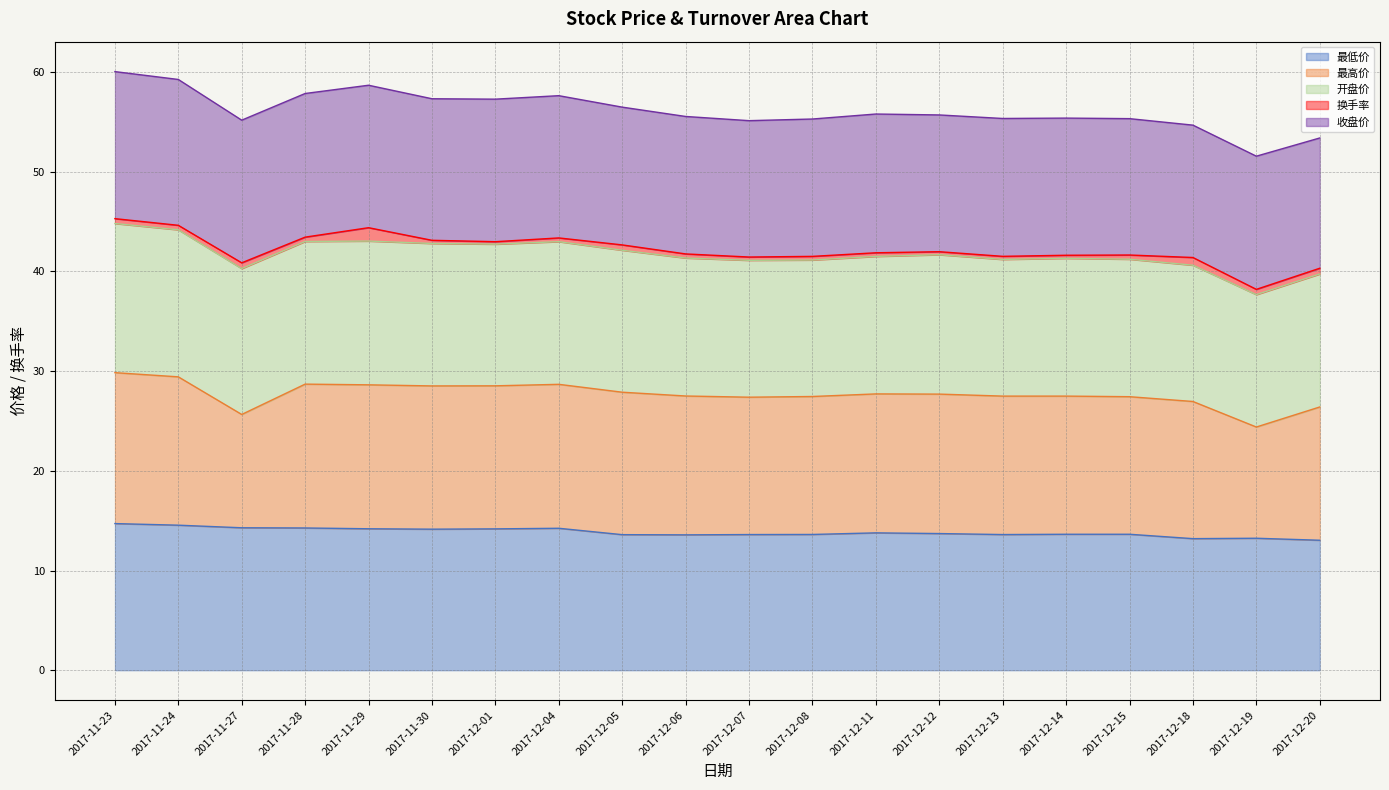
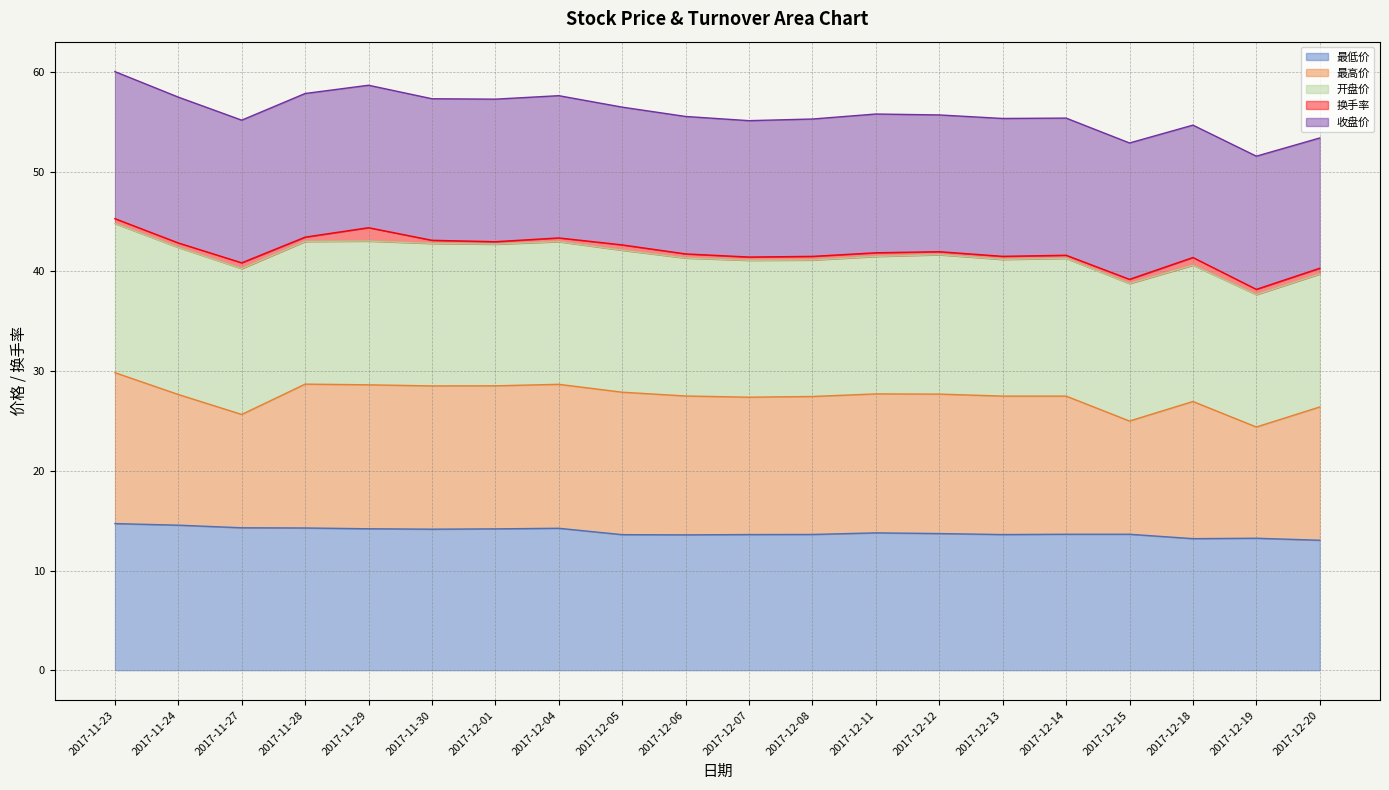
  {
    "最高价": {
      "2017-11-23": 15,
-     "2017-11-24": 15,
+     "2017-11-24": 13,
      "2017-11-27": 11,
      "2017-11-28": 14,
      "2017-11-29": 14,
      "2017-11-30": 14,
      "2017-12-01": 14,
      "2017-12-04": 14,
      "2017-12-05": 14,
      "2017-12-06": 14,
      "2017-12-07": 14,
      "2017-12-08": 14,
      "2017-12-11": 14,
      "2017-12-12": 14,
      "2017-12-13": 14,
      "2017-12-14": 14,
-     "2017-12-15": 14,
+     "2017-12-15": 11,
      "2017-12-18": 14,
      "2017-12-19": 11,
      "2017-12-20": 13
    },
    "开盘价": {
      "2017-11-23": 15,
      "2017-11-24": 15,
      "2017-11-27": 15,
      "2017-11-28": 14,
      "2017-11-29": 14,
      "2017-11-30": 14,
      "2017-12-04": 14,
      "2017-12-05": 14,
      "2017-12-06": 14,
      "2017-12-07": 14,
      "2017-12-08": 14,
      "2017-12-11": 14,
      "2017-12-12": 14,
      "2017-12-13": 14,
      "2017-12-14": 14,
      "2017-12-15": 14,
      "2017-12-18": 14,
      "2017-12-19": 13,
      "2017-12-20": 13
    },
    "换手率": {
      "2017-11-23": 0,
      "2017-11-24": 0,
      "2017-11-27": 1,
      "2017-11-28": 0,
      "2017-11-29": 1,
      "2017-11-30": 0,
      "2017-12-04": 0,
      "2017-12-05": 1,
      "2017-12-06": 0,
      "2017-12-07": 0,
      "2017-12-08": 0,
      "2017-12-11": 0,
      "2017-12-12": 0,
      "2017-12-13": 0,
      "2017-12-14": 0,
      "2017-12-15": 0,
      "2017-12-18": 1,
      "2017-12-19": 1,
      "2017-12-20": 1
    }
  }
